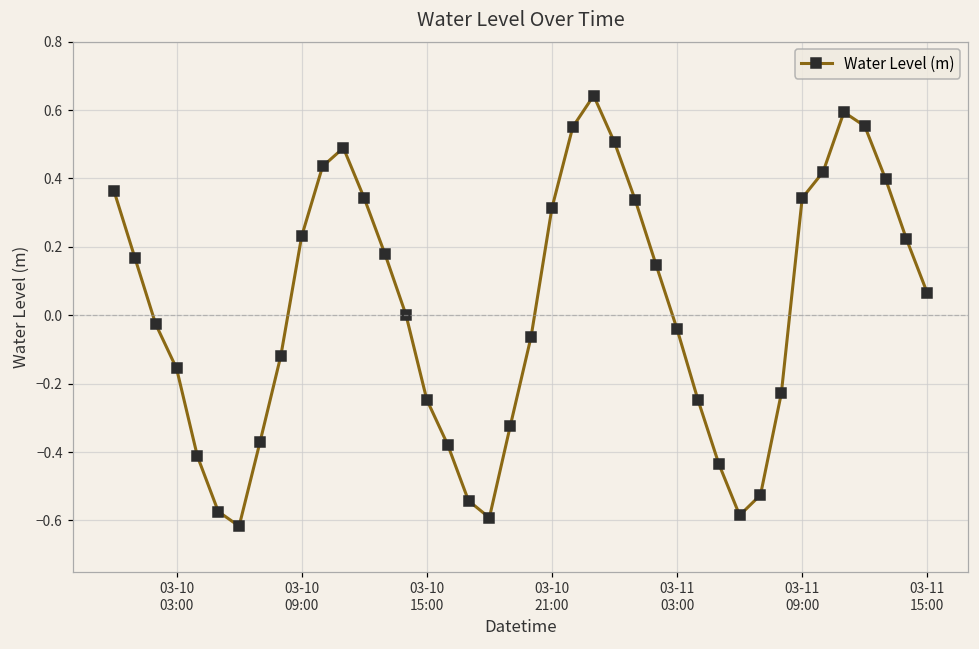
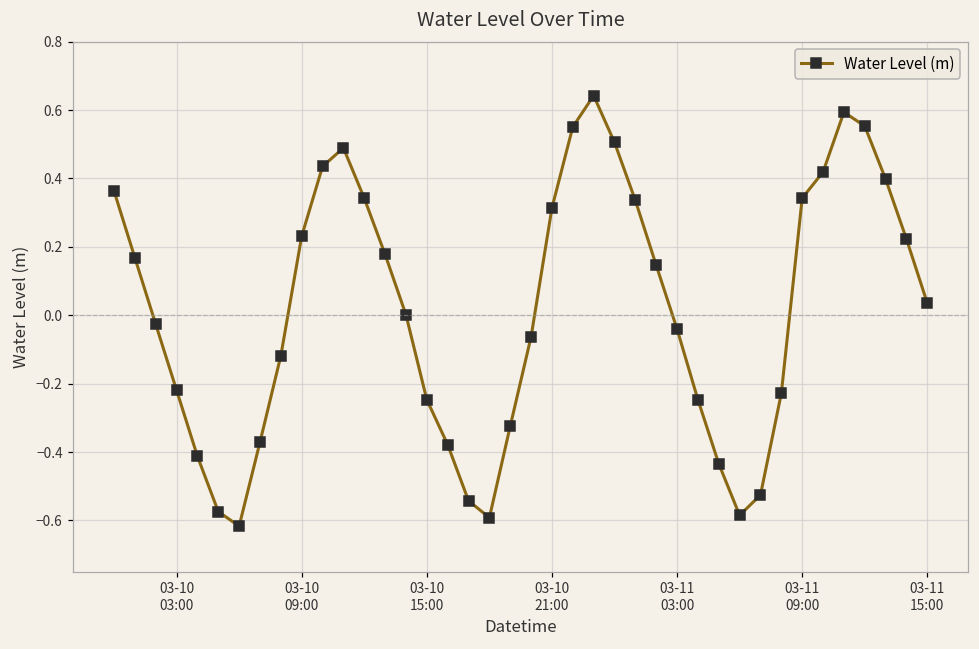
  {
-   "03-10 03:00": -0.16,
+   "03-10 03:00": -0.22,
    "03-10 09:00": 0.23,
    "03-10 15:00": -0.25,
    "03-10 21:00": 0.31,
    "03-11 03:00": -0.04,
    "03-11 09:00": 0.34,
-   "03-11 15:00": 0.06
+   "03-11 15:00": 0.04
  }
